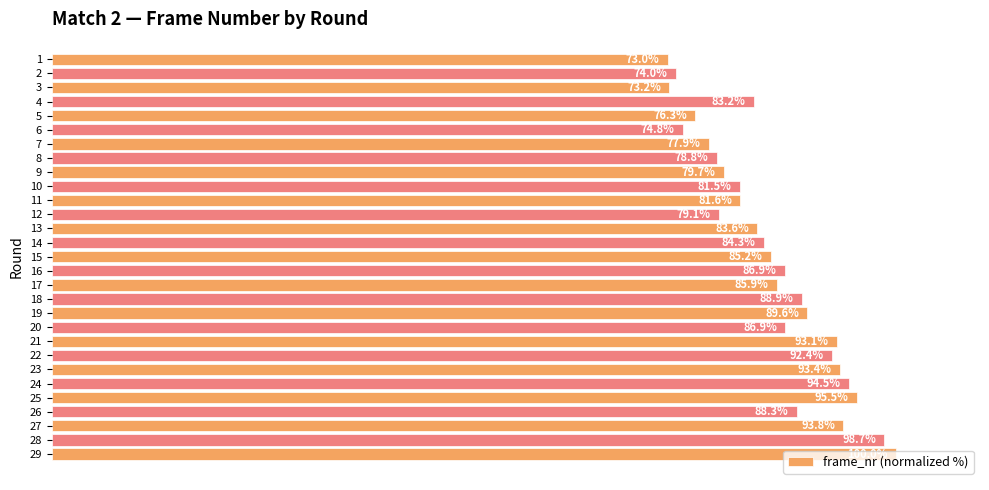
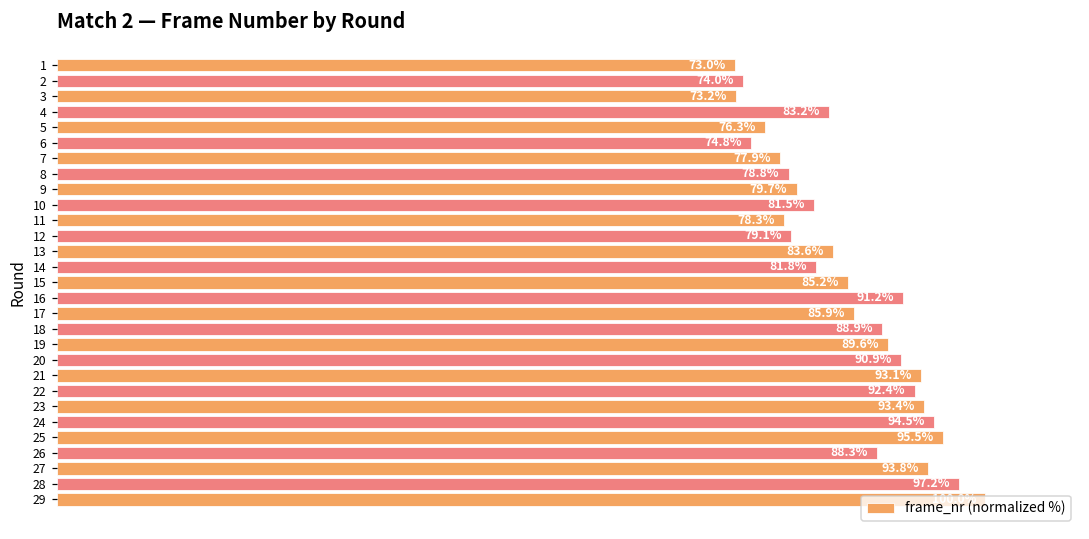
  {
    "1": "73.0%",
    "2": "74.0%",
    "3": "73.2%",
    "4": "83.2%",
    "5": "76.3%",
    "6": "74.8%",
    "7": "77.9%",
    "8": "78.8%",
    "9": "79.7%",
    "10": "81.5%",
-   "11": "81.6%",
+   "11": "78.3%",
    "12": "79.1%",
    "13": "83.6%",
-   "14": "84.3%",
+   "14": "81.8%",
    "15": "85.2%",
-   "16": "86.9%",
+   "16": "91.2%",
    "17": "85.9%",
    "18": "88.9%",
    "19": "89.6%",
-   "20": "86.9%",
+   "20": "90.9%",
    "21": "93.1%",
    "22": "92.4%",
    "23": "93.4%",
    "24": "94.5%",
    "25": "95.5%",
    "26": "88.3%",
    "27": "93.8%",
-   "28": "98.7%"
+   "28": "97.2%"
  }
